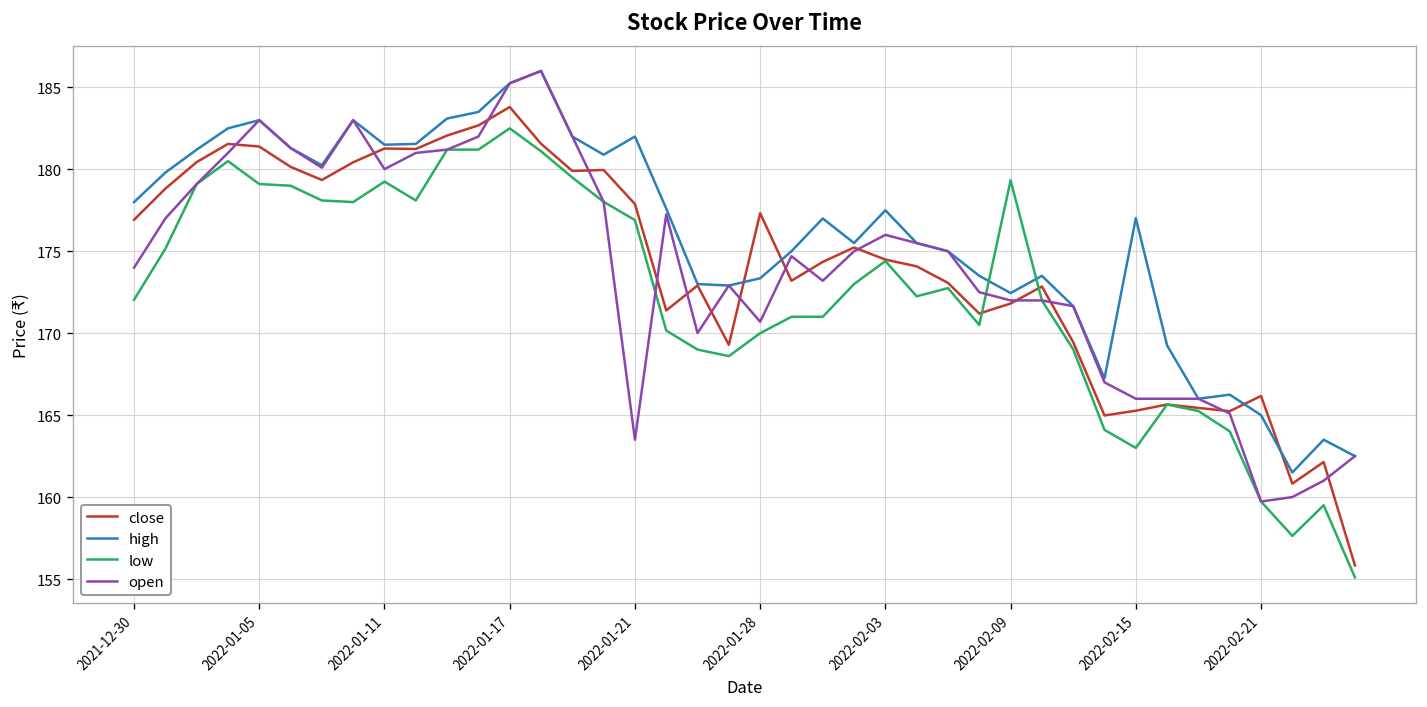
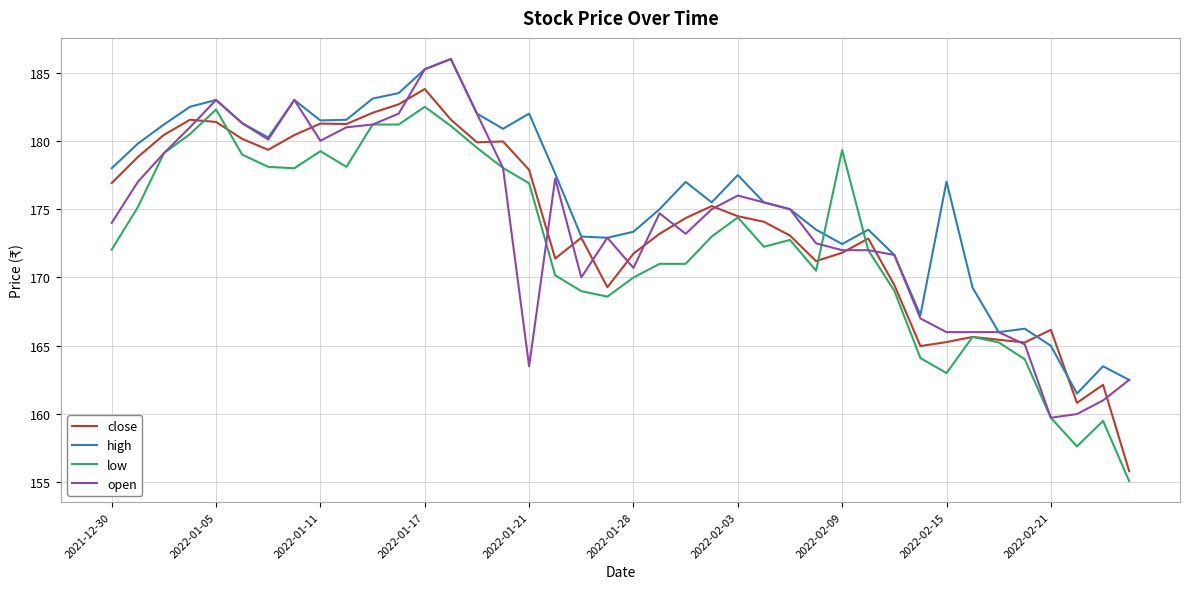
  {
    "close": {
      "2021-12-30": 176.9,
      "2022-01-05": 181.4,
      "2022-01-11": 181.3,
      "2022-01-17": 183.8,
      "2022-01-21": 177.9,
-     "2022-01-28": 177.3,
+     "2022-01-28": 171.8,
      "2022-02-09": 171.8,
      "2022-02-15": 165.3,
      "2022-02-21": 166.2
    },
    "high": {
      "2021-12-30": 178.0,
      "2022-01-11": 181.5,
      "2022-01-21": 182.0,
      "2022-01-28": 173.4,
      "2022-02-03": 177.5,
      "2022-02-09": 172.5,
      "2022-02-15": 177.0,
      "2022-02-21": 165.0
    },
    "low": {
      "2021-12-30": 172.0,
-     "2022-01-05": 179.1,
+     "2022-01-05": 182.3,
      "2022-01-11": 179.3,
      "2022-01-17": 182.5,
      "2022-01-21": 176.9,
      "2022-01-28": 170.0,
      "2022-02-09": 179.3,
      "2022-02-15": 163.0
    },
    "open": {
      "2021-12-30": 174.0,
      "2022-01-11": 180.0,
      "2022-01-21": 163.5,
      "2022-01-28": 170.7,
      "2022-02-03": 176.0,
      "2022-02-09": 172.0,
      "2022-02-15": 166.0
    }
  }
